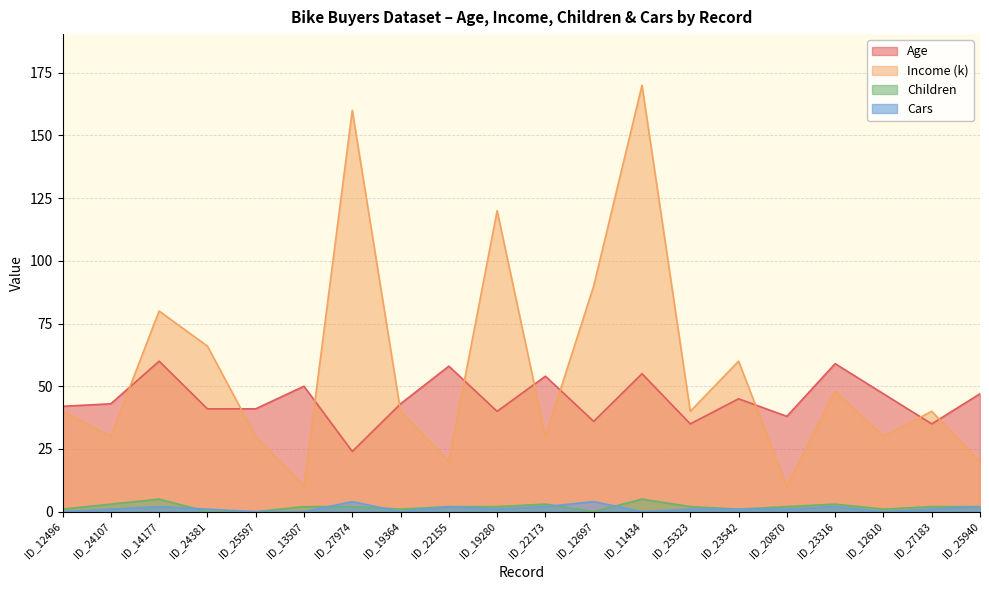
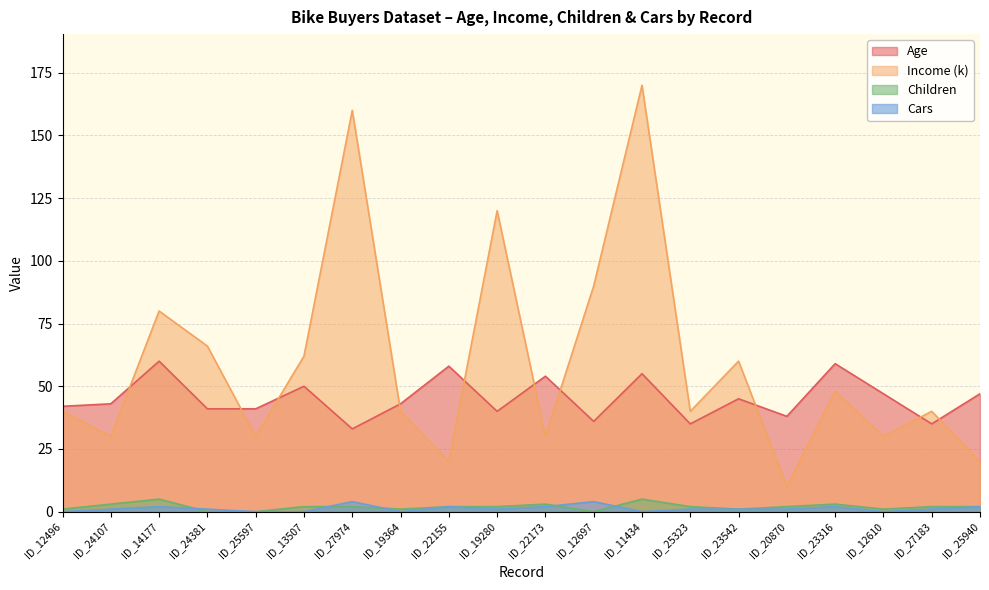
  {
    "Age": {
      "ID_12496": 42,
      "ID_24107": 43,
      "ID_14177": 60,
      "ID_24381": 41,
      "ID_25597": 41,
      "ID_13507": 50,
-     "ID_27974": 24,
+     "ID_27974": 33,
      "ID_19364": 43,
      "ID_22155": 58,
      "ID_19280": 40,
      "ID_22173": 54,
      "ID_12697": 36,
      "ID_11434": 55,
      "ID_25323": 35,
      "ID_23542": 45,
      "ID_20870": 38,
      "ID_23316": 59,
      "ID_12610": 47,
      "ID_27183": 35,
      "ID_25940": 47
    },
    "Income (k)": {
      "ID_12496": 40,
      "ID_24107": 30,
      "ID_14177": 80,
      "ID_24381": 66,
      "ID_25597": 30,
-     "ID_13507": 10,
+     "ID_13507": 62,
      "ID_27974": 160,
      "ID_19364": 40,
      "ID_22155": 20,
      "ID_19280": 120,
      "ID_22173": 30,
      "ID_12697": 90,
      "ID_11434": 170,
      "ID_25323": 40,
      "ID_23542": 60,
      "ID_20870": 10,
      "ID_23316": 48,
      "ID_12610": 30,
      "ID_27183": 40,
      "ID_25940": 20
    },
    "Children": {
      "ID_12496": 1,
      "ID_24107": 3,
      "ID_14177": 5,
      "ID_24381": 0,
      "ID_13507": 2,
      "ID_27974": 2,
      "ID_19364": 1,
      "ID_12697": 0,
      "ID_11434": 5,
      "ID_12610": 1
    },
    "Cars": {
      "ID_12496": 0,
      "ID_24107": 1,
      "ID_14177": 2,
      "ID_24381": 1,
      "ID_13507": 0,
      "ID_27974": 4,
      "ID_19364": 0,
      "ID_12697": 4,
      "ID_11434": 0,
      "ID_12610": 0
    }
  }
